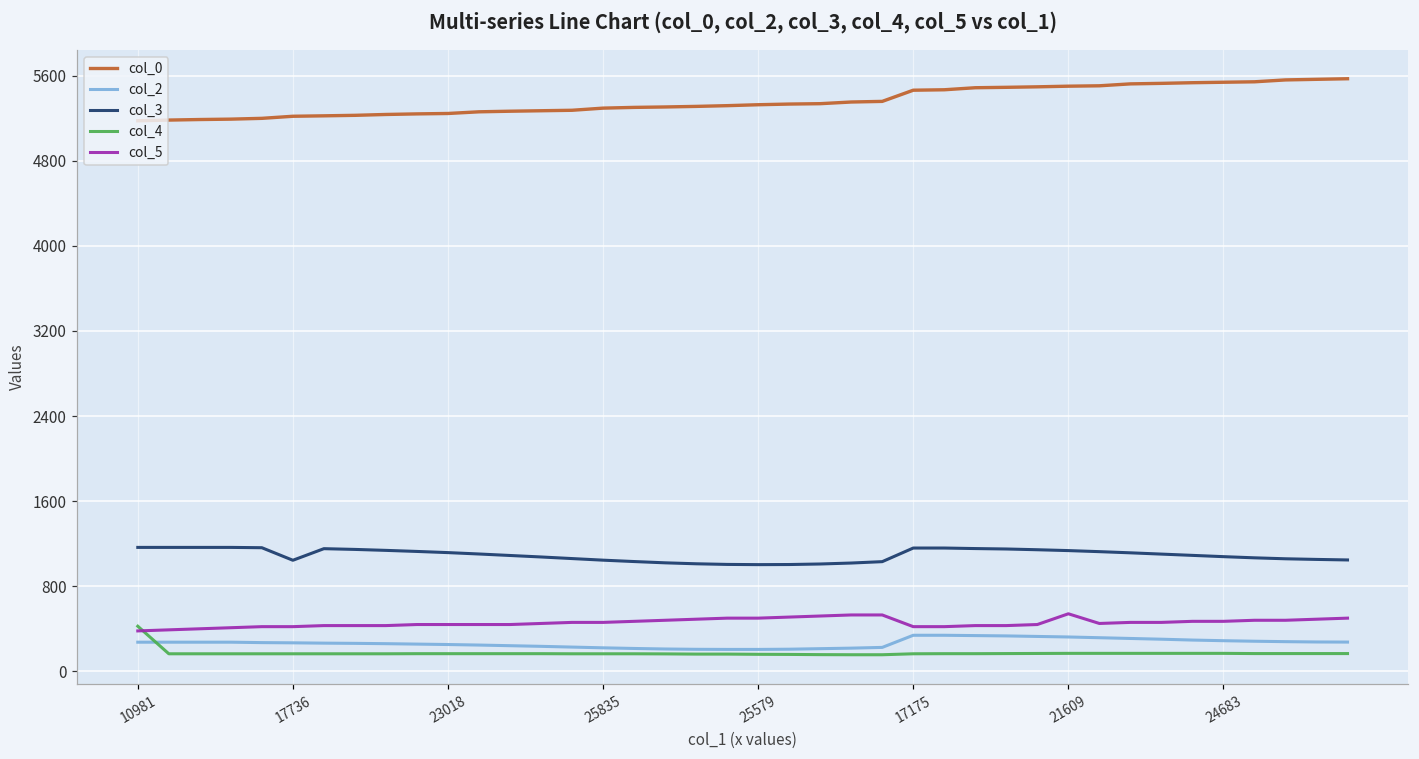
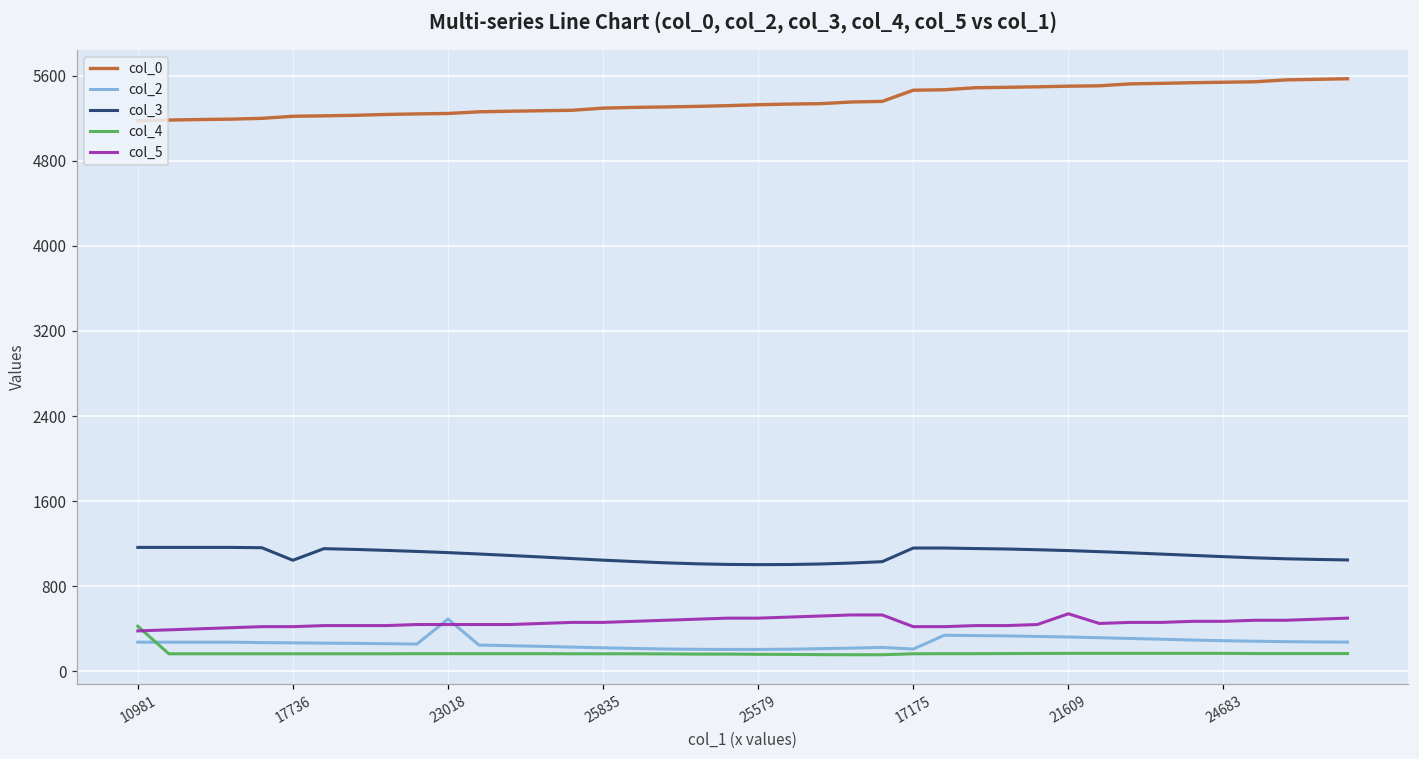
  {
    "col_0": {
      "17736": 5200,
      "23018": 5200,
      "25835": 5300,
      "25579": 5300,
      "17175": 5500,
      "21609": 5500,
      "24683": 5500
    },
    "col_2": {
      "10981": 300,
      "17736": 300,
-     "23018": 300,
+     "23018": 500,
      "25835": 200,
      "25579": 200,
-     "17175": 300,
+     "17175": 200,
      "21609": 300,
      "24683": 300
    },
    "col_3": {
      "10981": 1200,
      "17736": 1000,
      "23018": 1100,
      "25835": 1000,
      "25579": 1000,
      "17175": 1200,
      "21609": 1100,
      "24683": 1100
    },
    "col_4": {
      "10981": 400,
      "17736": 200,
      "23018": 200,
      "25835": 200,
      "25579": 200,
      "17175": 200,
      "21609": 200,
      "24683": 200
    },
    "col_5": {
      "10981": 400,
      "17736": 400,
      "23018": 400,
      "25835": 500,
      "25579": 500,
      "17175": 400,
      "21609": 500,
      "24683": 500
    }
  }
